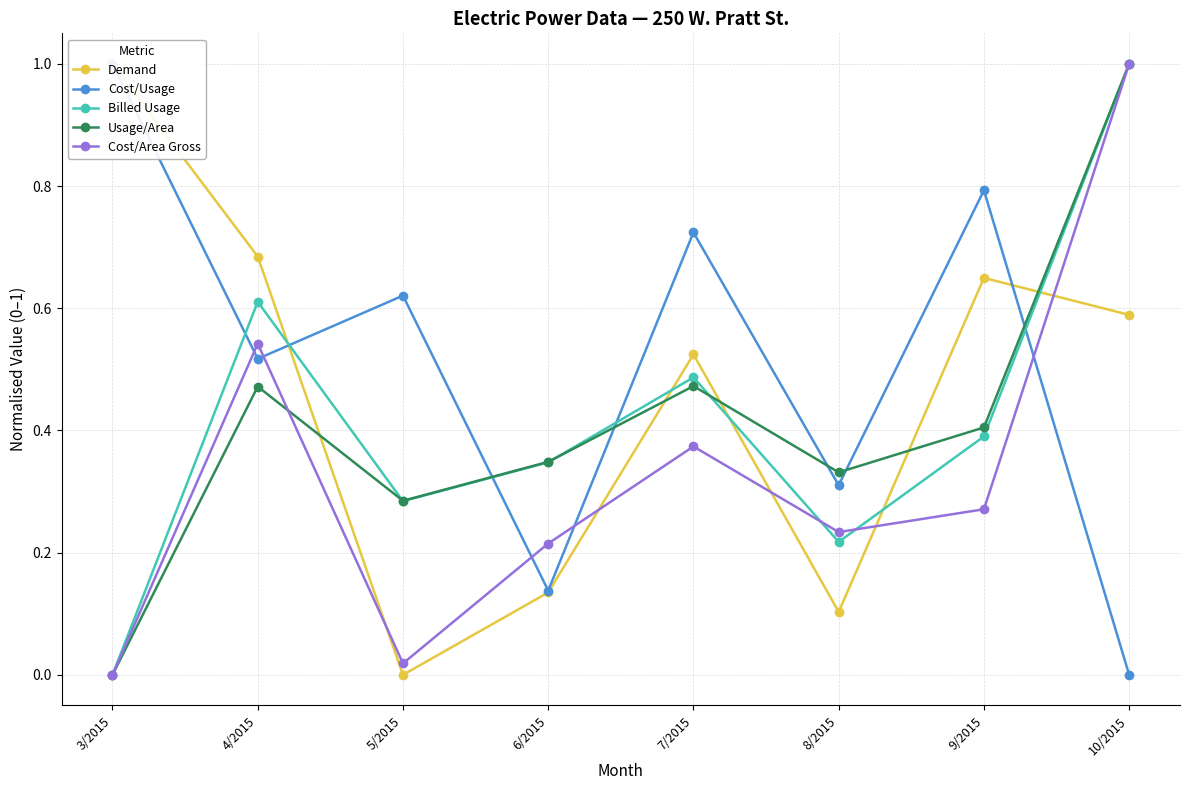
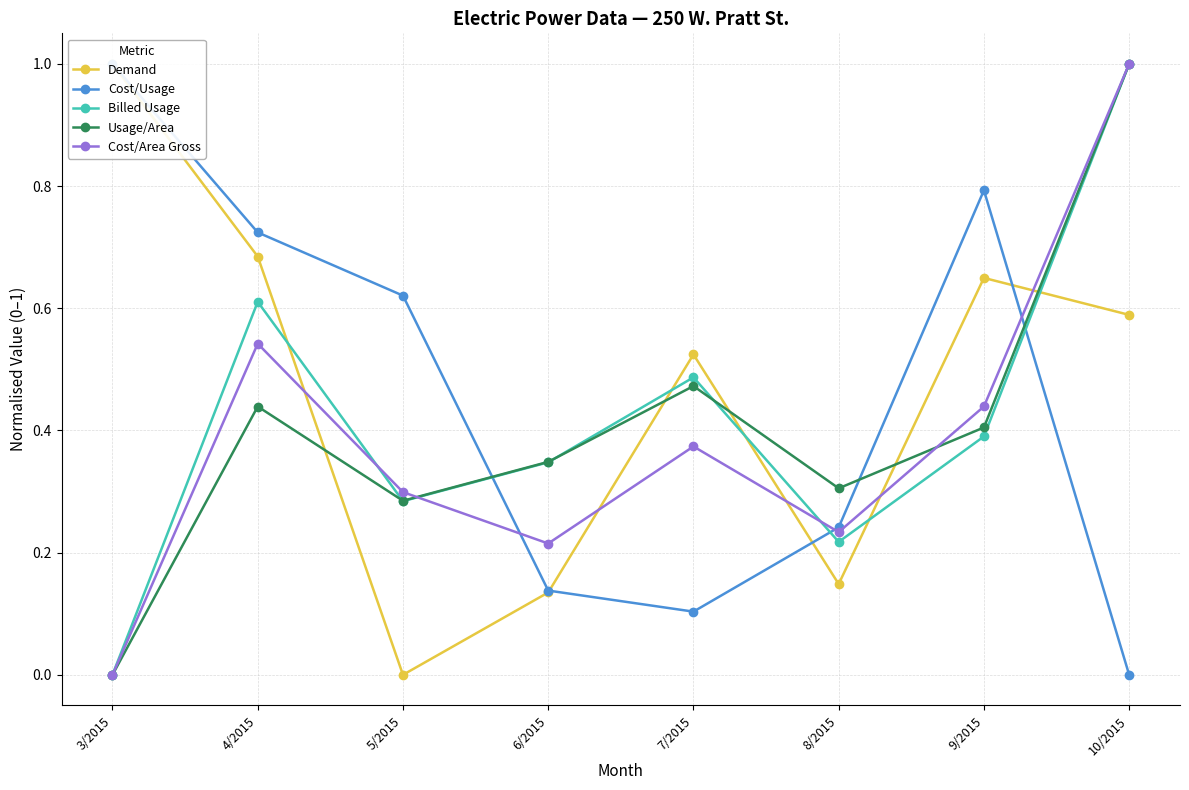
  {
    "Demand": {
      "4/2015": 0.68,
      "5/2015": 0.00,
      "7/2015": 0.52,
-     "8/2015": 0.10,
+     "8/2015": 0.15,
      "9/2015": 0.65,
      "10/2015": 0.59
    },
    "Cost/Usage": {
-     "4/2015": 0.52,
+     "4/2015": 0.72,
      "5/2015": 0.62,
-     "7/2015": 0.72,
-     "8/2015": 0.31,
+     "7/2015": 0.10,
+     "8/2015": 0.24,
      "9/2015": 0.79,
      "10/2015": 0.00
    },
    "Billed Usage": {
      "4/2015": 0.61,
      "7/2015": 0.49,
      "8/2015": 0.22,
      "9/2015": 0.39
    },
    "Usage/Area": {
-     "4/2015": 0.47,
+     "4/2015": 0.44,
      "7/2015": 0.47,
-     "8/2015": 0.33,
+     "8/2015": 0.31,
      "9/2015": 0.40
    },
    "Cost/Area Gross": {
      "4/2015": 0.54,
-     "5/2015": 0.02,
+     "5/2015": 0.30,
      "6/2015": 0.21,
      "7/2015": 0.37,
      "8/2015": 0.23,
-     "9/2015": 0.27
+     "9/2015": 0.44
    }
  }
